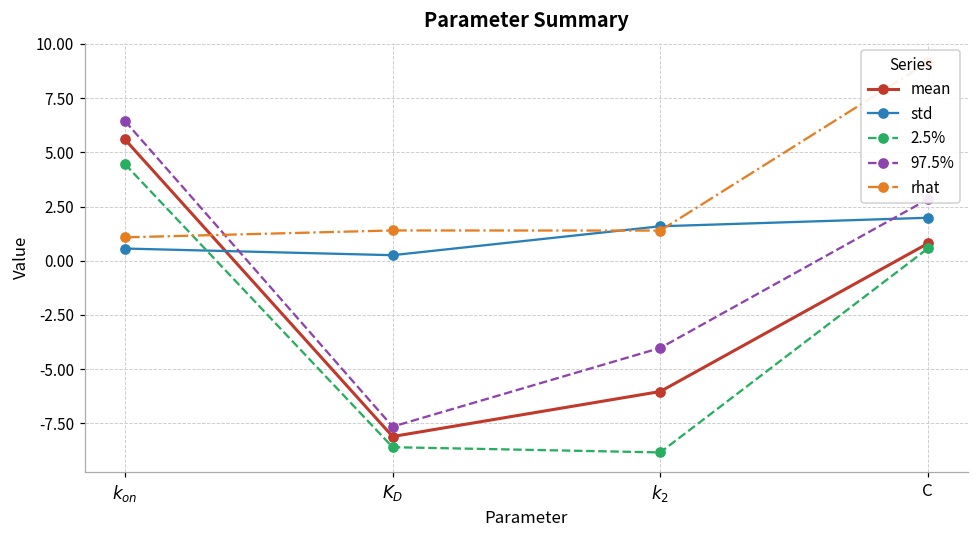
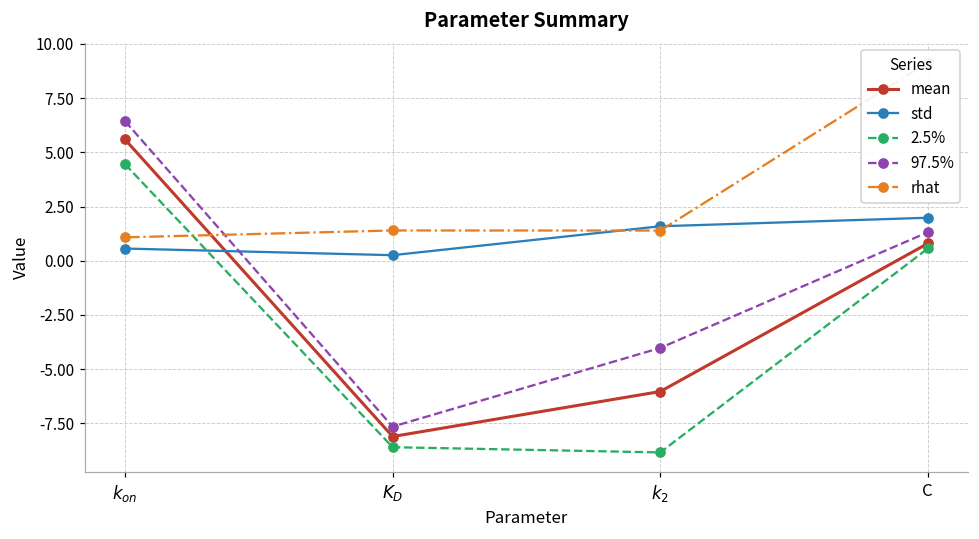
  {
    "mean": {
      "C": 0.8
    },
    "std": {
      "C": 2.0
    },
    "2.5%": {
      "C": 0.6
    },
    "97.5%": {
-     "C": 2.8
+     "C": 1.3
    }
  }
